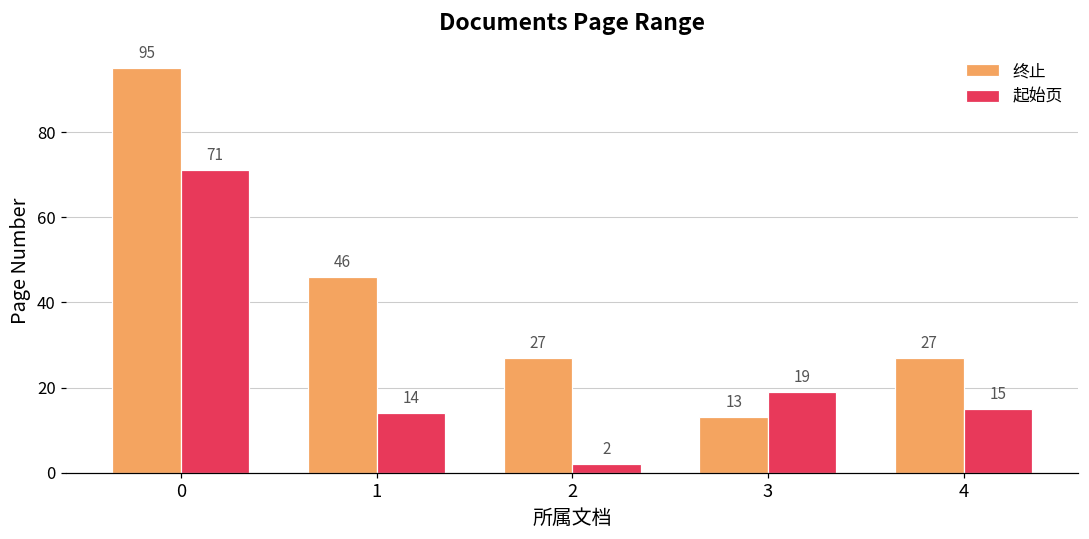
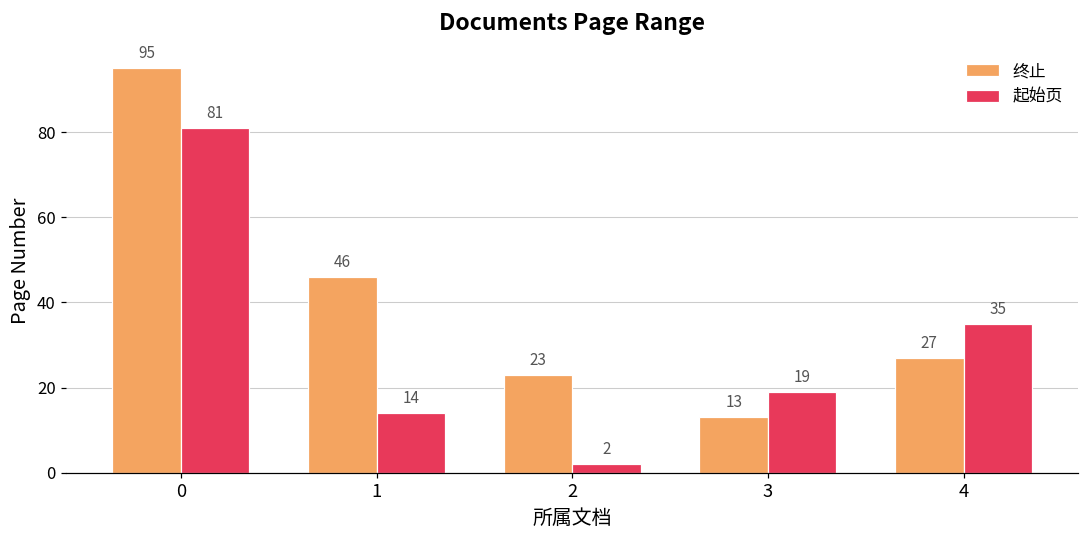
  {
    "终止": {
      "0": 95,
      "1": 46,
-     "2": 27,
+     "2": 23,
      "3": 13,
      "4": 27
    },
    "起始页": {
-     "0": 71,
+     "0": 81,
      "1": 14,
      "2": 2,
      "3": 19,
-     "4": 15
+     "4": 35
    }
  }
